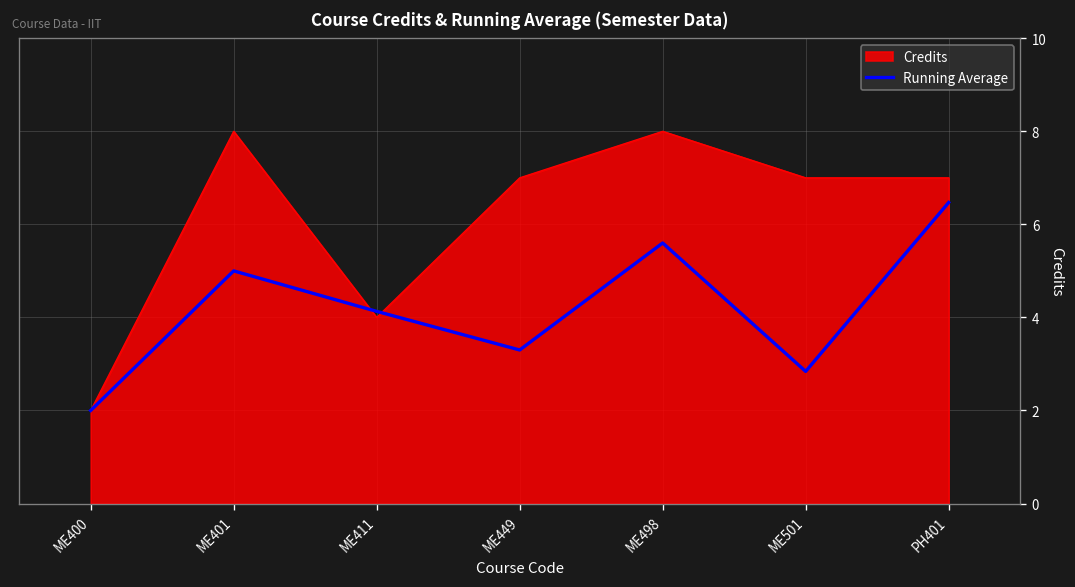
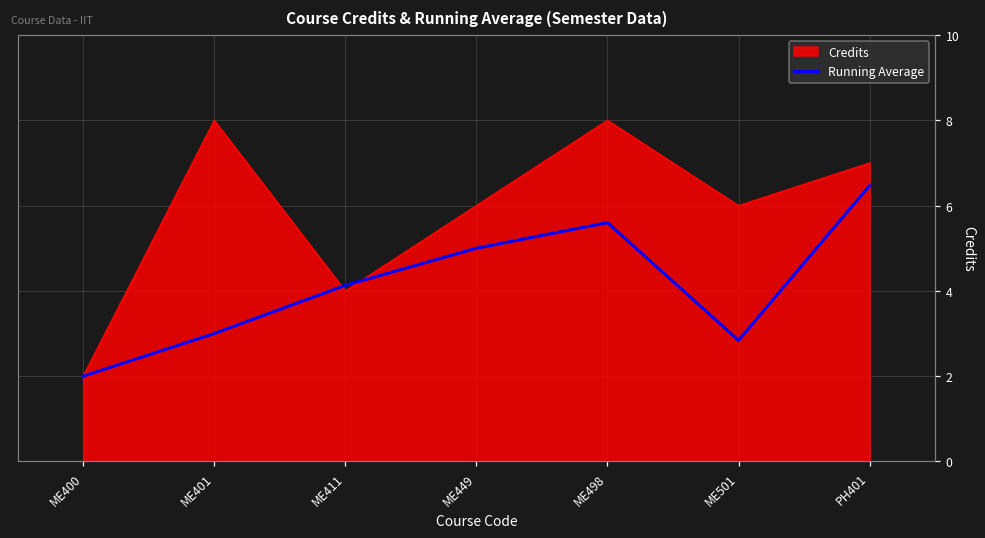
  {
    "Credits": {
      "ME401": 8,
      "ME411": 4,
-     "ME449": 7,
+     "ME449": 6,
      "ME498": 8,
-     "ME501": 7,
+     "ME501": 6,
      "PH401": 7
    },
    "Running Average": {
-     "ME401": 5,
+     "ME401": 3,
      "ME411": 4.1,
-     "ME449": 3.3,
+     "ME449": 5.0,
      "ME498": 5.6,
      "ME501": 2.8,
      "PH401": 6.5
    }
  }
